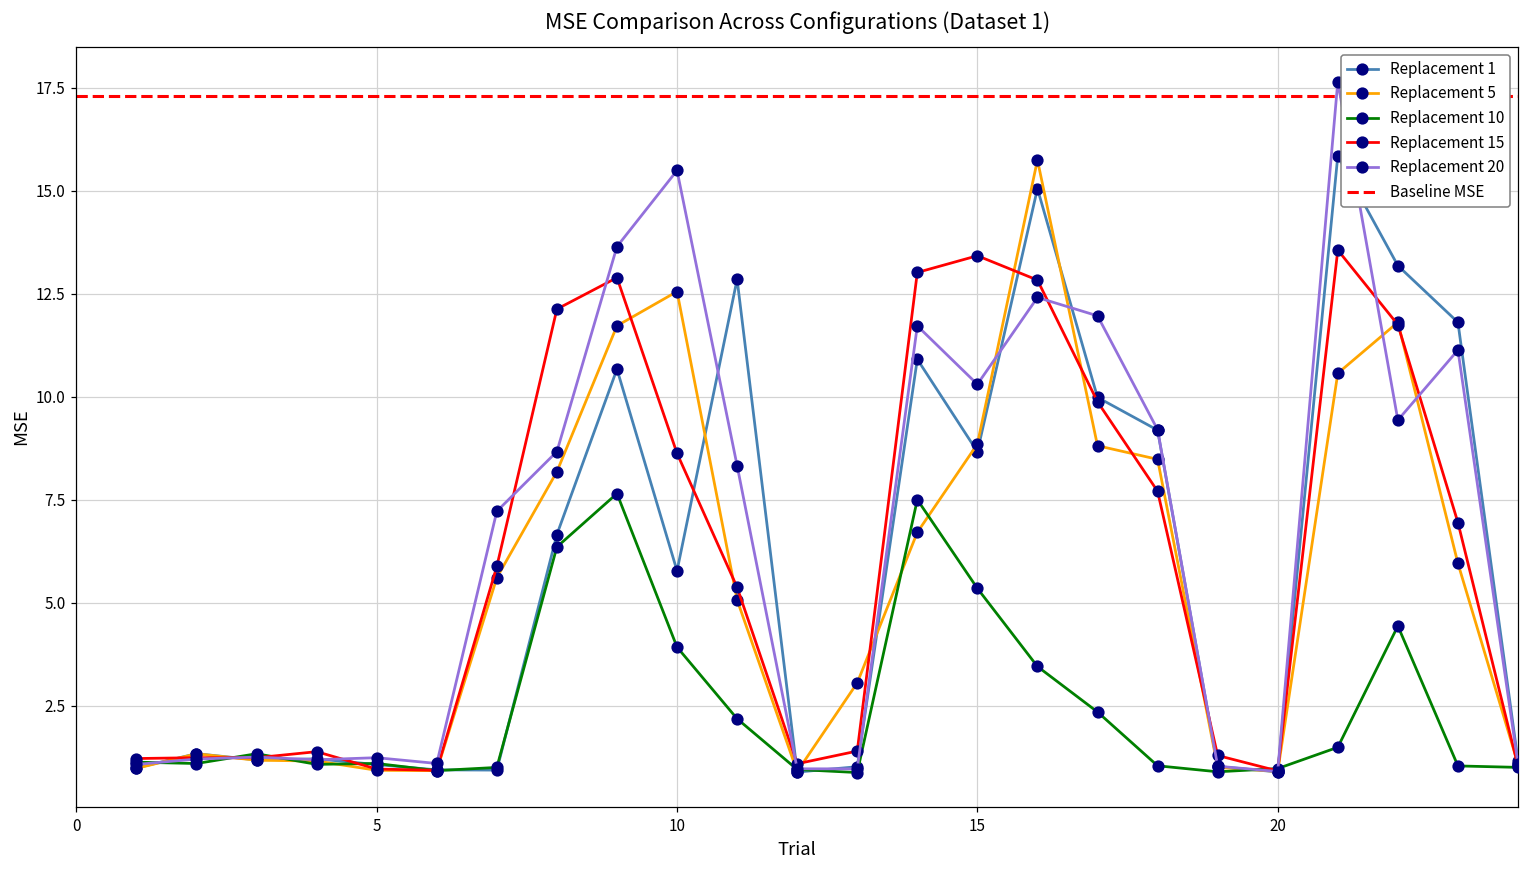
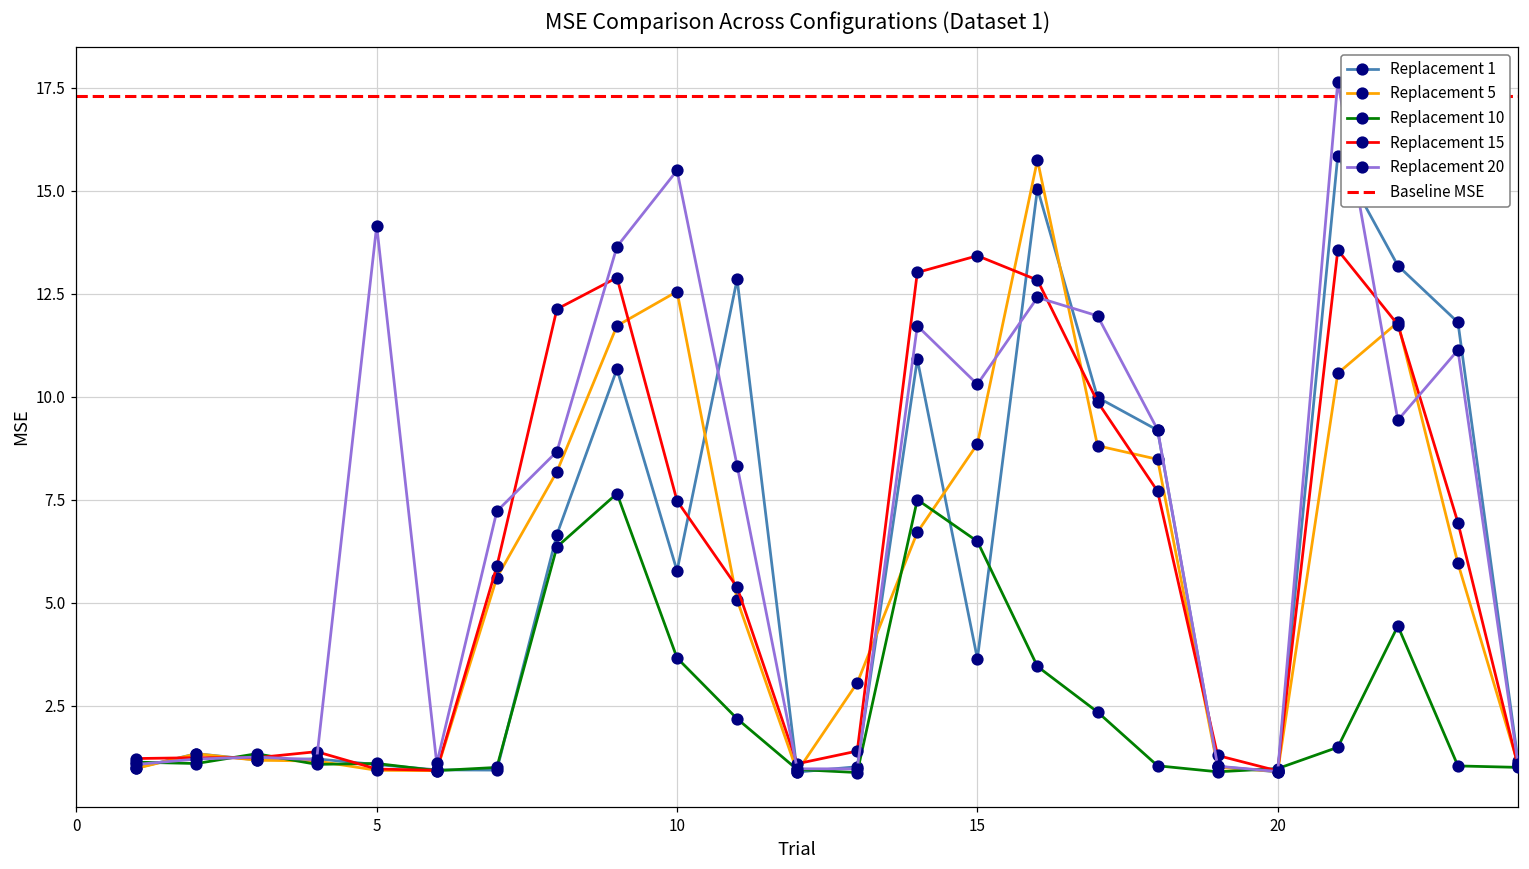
  {
    "Replacement 1": {
      "10": 5.8,
-     "15": 8.7
+     "15": 3.6
    },
    "Replacement 5": {
      "10": 12.6,
      "15": 8.9
    },
    "Replacement 10": {
-     "10": 3.9,
-     "15": 5.4
+     "10": 3.7,
+     "15": 6.5
    },
    "Replacement 15": {
-     "10": 8.6,
+     "10": 7.5,
      "15": 13.4
    },
    "Replacement 20": {
-     "5": 1.2,
+     "5": 14.2,
      "10": 15.5,
      "15": 10.3
    }
  }
